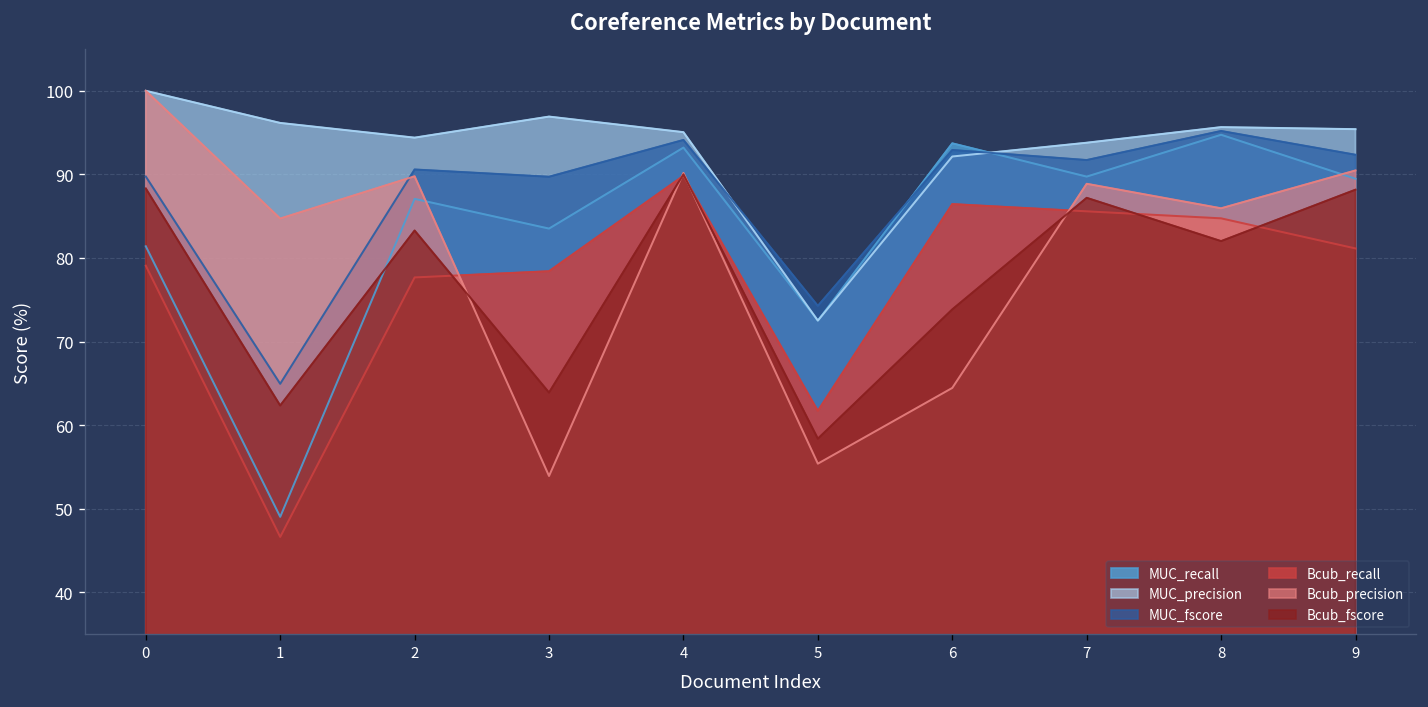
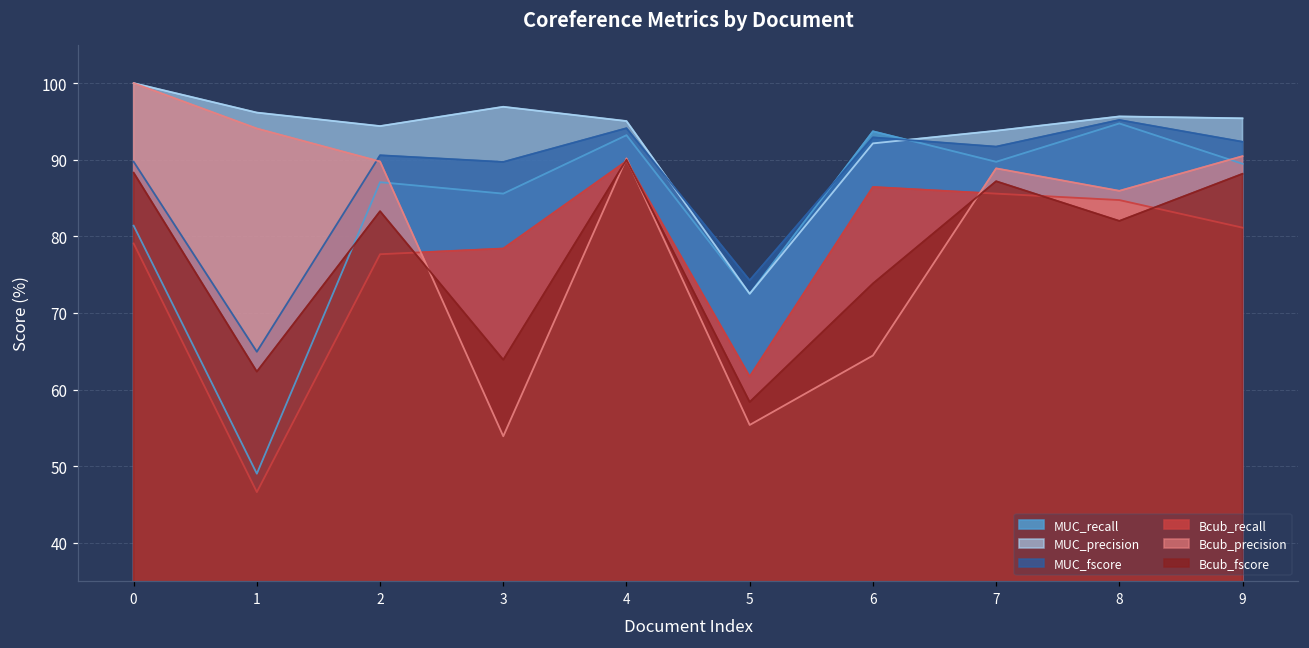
  {
    "MUC_recall": {
      "0": 81,
      "1": 49,
      "2": 87,
-     "3": 84,
+     "3": 86,
      "4": 93,
      "6": 94,
      "7": 90,
      "8": 95,
      "9": 89
    },
    "MUC_precision": {
      "1": 96,
      "2": 94,
      "3": 97,
      "4": 95,
      "6": 92,
      "7": 94,
      "8": 96,
      "9": 95
    },
    "MUC_fscore": {
      "0": 90,
      "1": 65,
      "2": 91,
      "3": 90,
      "4": 94,
      "5": 74,
      "6": 93,
      "7": 92,
      "8": 95,
      "9": 92
    },
    "Bcub_recall": {
      "0": 79,
      "1": 47,
      "2": 78,
      "3": 78,
      "5": 62,
      "6": 86,
      "7": 86,
      "8": 85,
      "9": 81
    },
    "Bcub_precision": {
-     "1": 85,
+     "1": 94,
      "2": 90,
      "3": 54,
      "5": 55,
      "6": 64,
      "7": 89,
      "8": 86,
      "9": 90
    },
    "Bcub_fscore": {
      "0": 88,
      "1": 62,
      "2": 83,
      "3": 64,
      "5": 58,
      "6": 74,
      "7": 87,
      "8": 82,
      "9": 88
    }
  }
